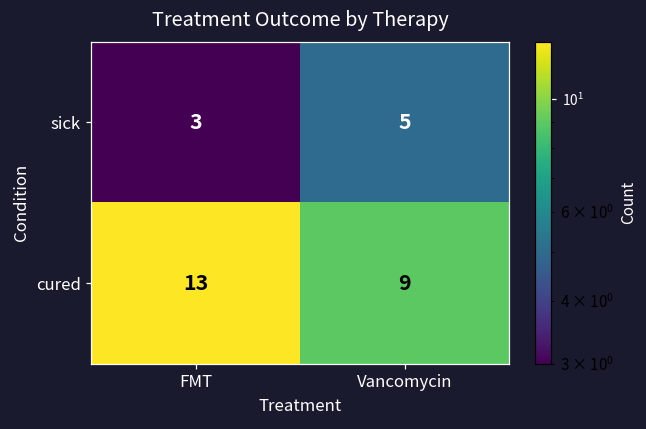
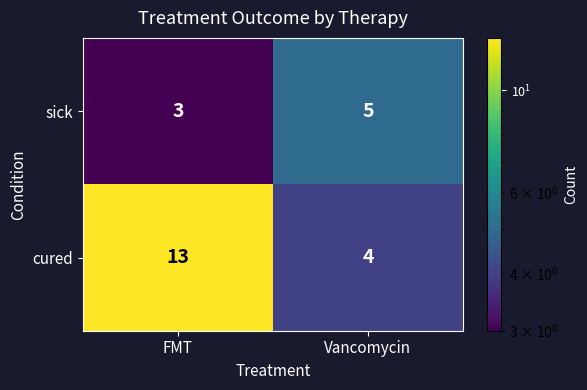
  {
    "sick": {
      "FMT": 3,
      "Vancomycin": 5
    },
    "cured": {
      "FMT": 13,
-     "Vancomycin": 9
+     "Vancomycin": 4
    }
  }
